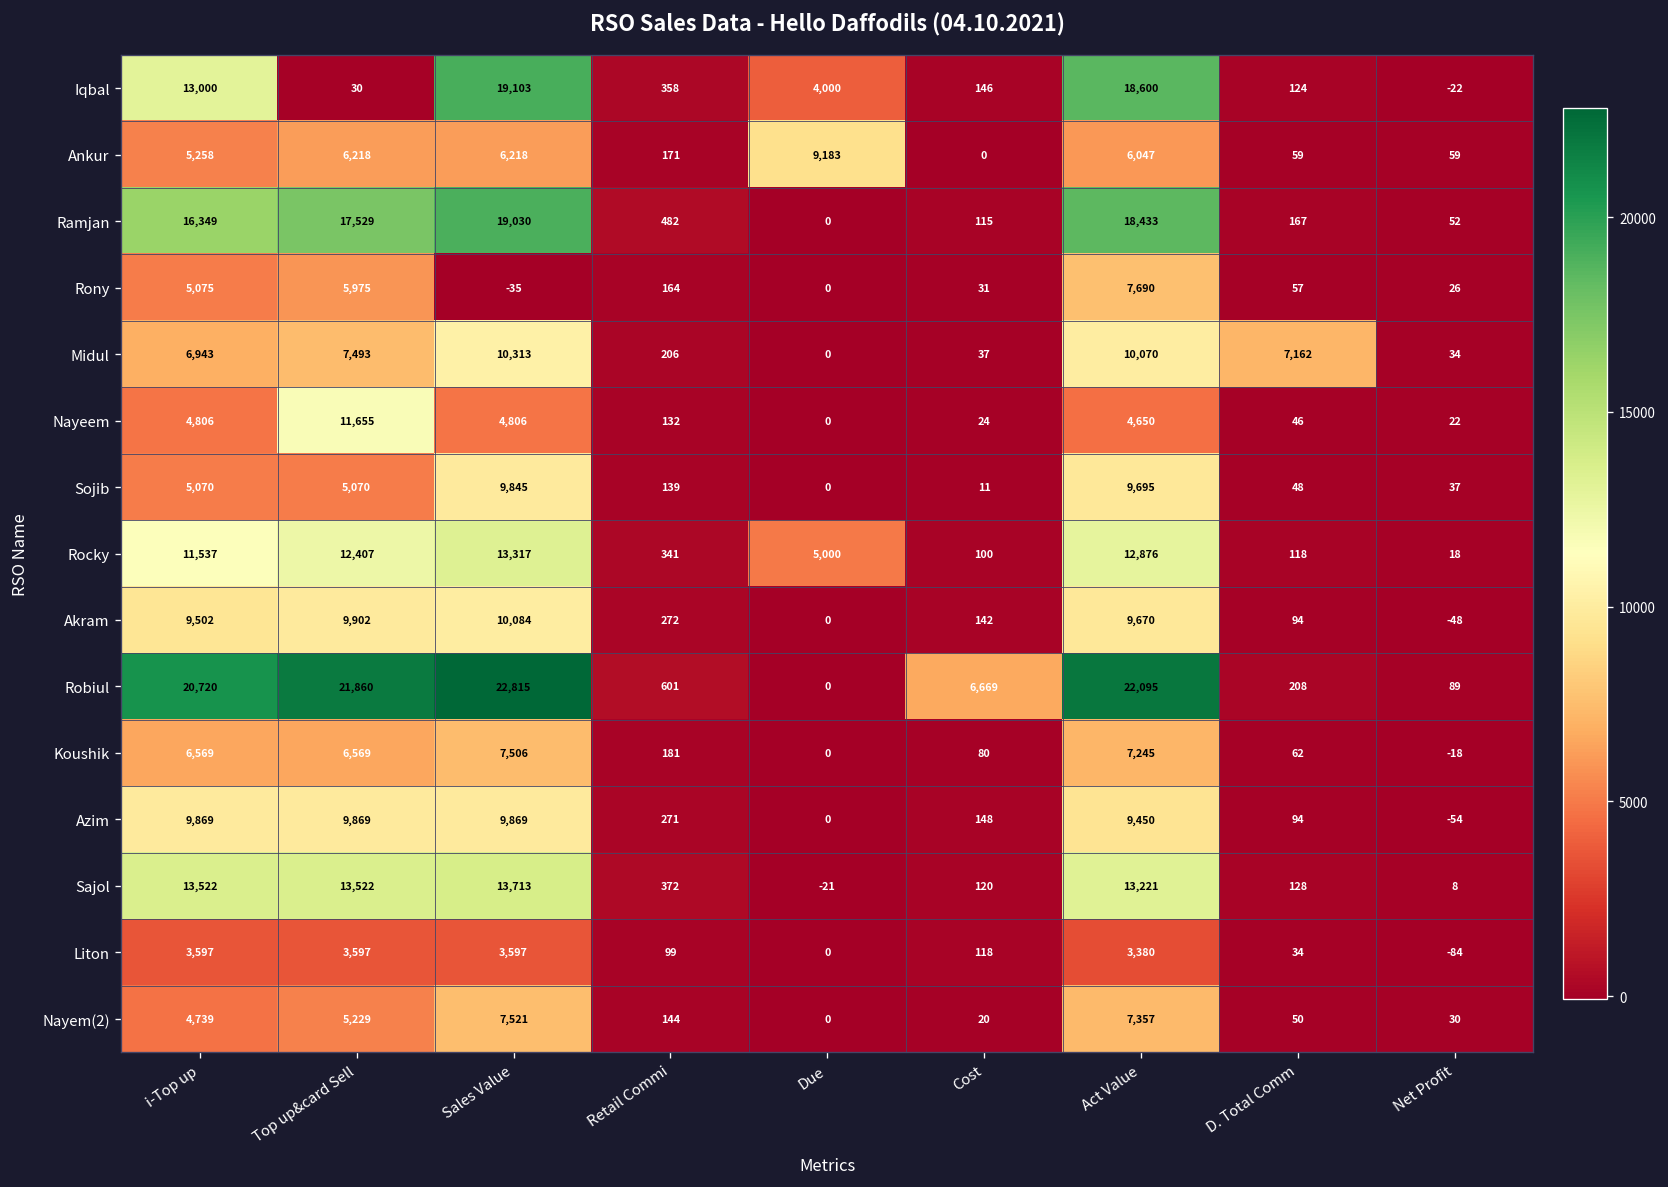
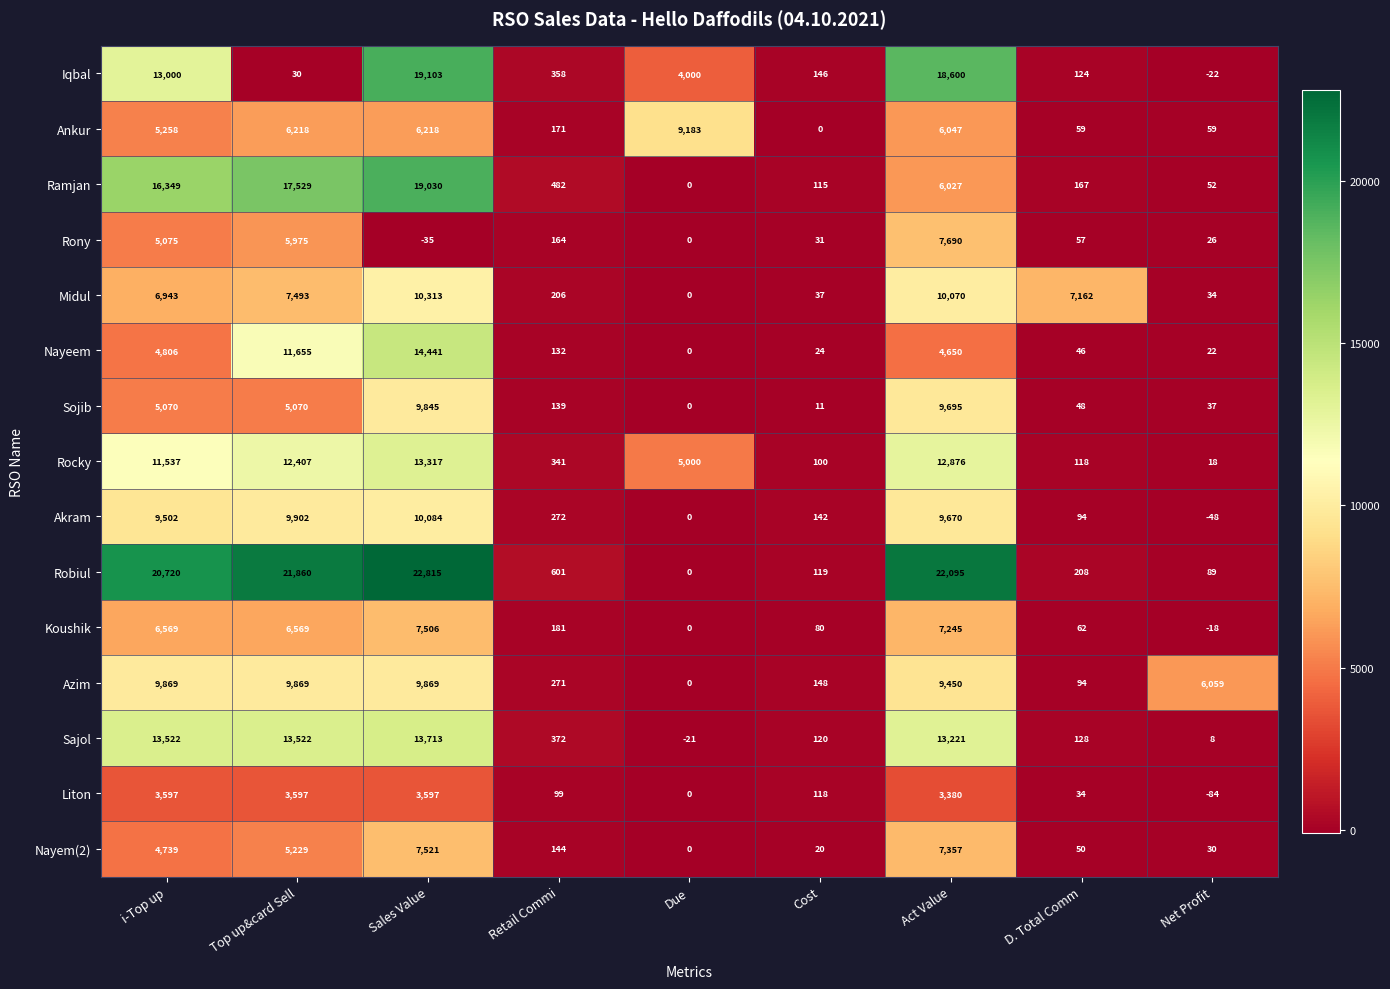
  {
    "Iqbal": {
      "i-Top up": "13,000",
      "Top up&card Sell": "30",
      "Sales Value": "19,103",
      "Retail Commi": "358",
      "Due": "4,000",
      "Cost": "146",
      "Act Value": "18,600",
      "D. Total Comm": "124",
      "Net Profit": "-22"
    },
    "Ankur": {
      "i-Top up": "5,258",
      "Top up&card Sell": "6,218",
      "Sales Value": "6,218",
      "Retail Commi": "171",
      "Due": "9,183",
      "Cost": "0",
      "Act Value": "6,047",
      "D. Total Comm": "59",
      "Net Profit": "59"
    },
    "Ramjan": {
      "i-Top up": "16,349",
      "Top up&card Sell": "17,529",
      "Sales Value": "19,030",
      "Retail Commi": "482",
      "Due": "0",
      "Cost": "115",
-     "Act Value": "18,433",
+     "Act Value": "6,027",
      "D. Total Comm": "167",
      "Net Profit": "52"
    },
    "Rony": {
      "i-Top up": "5,075",
      "Top up&card Sell": "5,975",
      "Sales Value": "-35",
      "Retail Commi": "164",
      "Due": "0",
      "Cost": "31",
      "Act Value": "7,690",
      "D. Total Comm": "57",
      "Net Profit": "26"
    },
    "Midul": {
      "i-Top up": "6,943",
      "Top up&card Sell": "7,493",
      "Sales Value": "10,313",
      "Retail Commi": "206",
      "Due": "0",
      "Cost": "37",
      "Act Value": "10,070",
      "D. Total Comm": "7,162",
      "Net Profit": "34"
    },
    "Nayeem": {
      "i-Top up": "4,806",
      "Top up&card Sell": "11,655",
-     "Sales Value": "4,806",
+     "Sales Value": "14,441",
      "Retail Commi": "132",
      "Due": "0",
      "Cost": "24",
      "Act Value": "4,650",
      "D. Total Comm": "46",
      "Net Profit": "22"
    },
    "Sojib": {
      "i-Top up": "5,070",
      "Top up&card Sell": "5,070",
      "Sales Value": "9,845",
      "Retail Commi": "139",
      "Due": "0",
      "Cost": "11",
      "Act Value": "9,695",
      "D. Total Comm": "48",
      "Net Profit": "37"
    },
    "Rocky": {
      "i-Top up": "11,537",
      "Top up&card Sell": "12,407",
      "Sales Value": "13,317",
      "Retail Commi": "341",
      "Due": "5,000",
      "Cost": "100",
      "Act Value": "12,876",
      "D. Total Comm": "118",
      "Net Profit": "18"
    },
    "Akram": {
      "i-Top up": "9,502",
      "Top up&card Sell": "9,902",
      "Sales Value": "10,084",
      "Retail Commi": "272",
      "Due": "0",
      "Cost": "142",
      "Act Value": "9,670",
      "D. Total Comm": "94",
      "Net Profit": "-48"
    },
    "Robiul": {
      "i-Top up": "20,720",
      "Top up&card Sell": "21,860",
      "Sales Value": "22,815",
      "Retail Commi": "601",
      "Due": "0",
-     "Cost": "6,669",
+     "Cost": "119",
      "Act Value": "22,095",
      "D. Total Comm": "208",
      "Net Profit": "89"
    },
    "Koushik": {
      "i-Top up": "6,569",
      "Top up&card Sell": "6,569",
      "Sales Value": "7,506",
      "Retail Commi": "181",
      "Due": "0",
      "Cost": "80",
      "Act Value": "7,245",
      "D. Total Comm": "62",
      "Net Profit": "-18"
    },
    "Azim": {
      "i-Top up": "9,869",
      "Top up&card Sell": "9,869",
      "Sales Value": "9,869",
      "Retail Commi": "271",
      "Due": "0",
      "Cost": "148",
      "Act Value": "9,450",
      "D. Total Comm": "94",
-     "Net Profit": "-54"
+     "Net Profit": "6,059"
    },
    "Sajol": {
      "i-Top up": "13,522",
      "Top up&card Sell": "13,522",
      "Sales Value": "13,713",
      "Retail Commi": "372",
      "Due": "-21",
      "Cost": "120",
      "Act Value": "13,221",
      "D. Total Comm": "128",
      "Net Profit": "8"
    },
    "Liton": {
      "i-Top up": "3,597",
      "Top up&card Sell": "3,597",
      "Sales Value": "3,597",
      "Retail Commi": "99",
      "Due": "0",
      "Cost": "118",
      "Act Value": "3,380",
      "D. Total Comm": "34",
      "Net Profit": "-84"
    },
    "Nayem(2)": {
      "i-Top up": "4,739",
      "Top up&card Sell": "5,229",
      "Sales Value": "7,521",
      "Retail Commi": "144",
      "Due": "0",
      "Cost": "20",
      "Act Value": "7,357",
      "D. Total Comm": "50",
      "Net Profit": "30"
    }
  }
